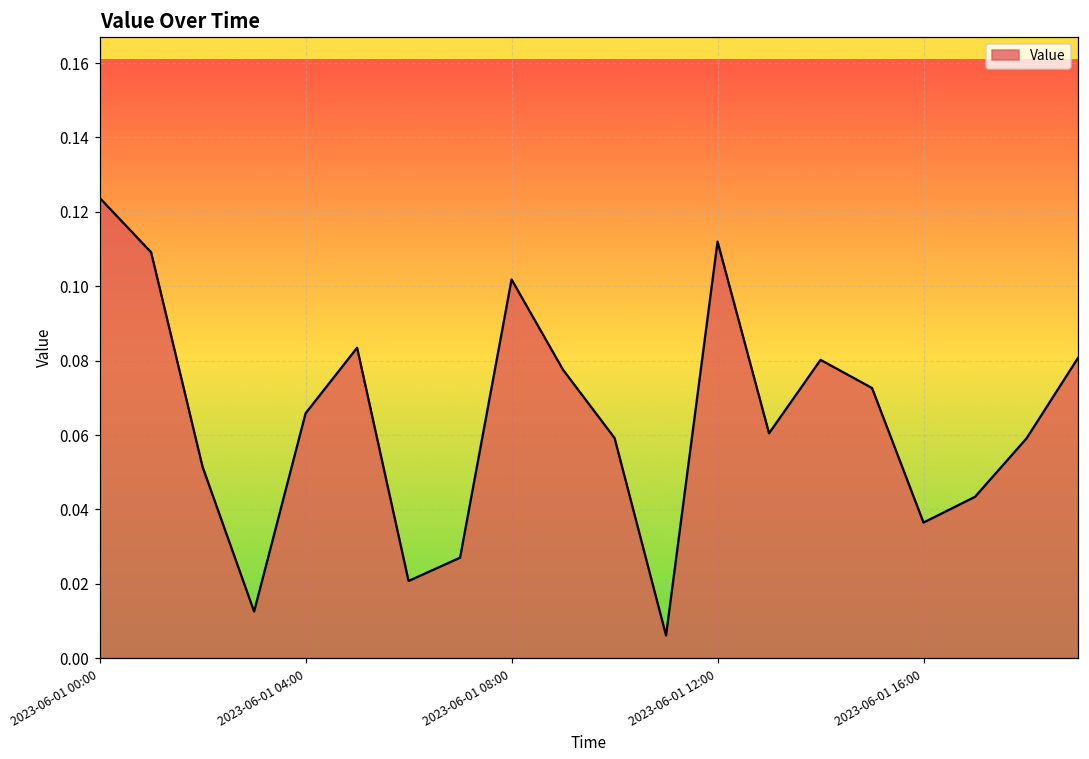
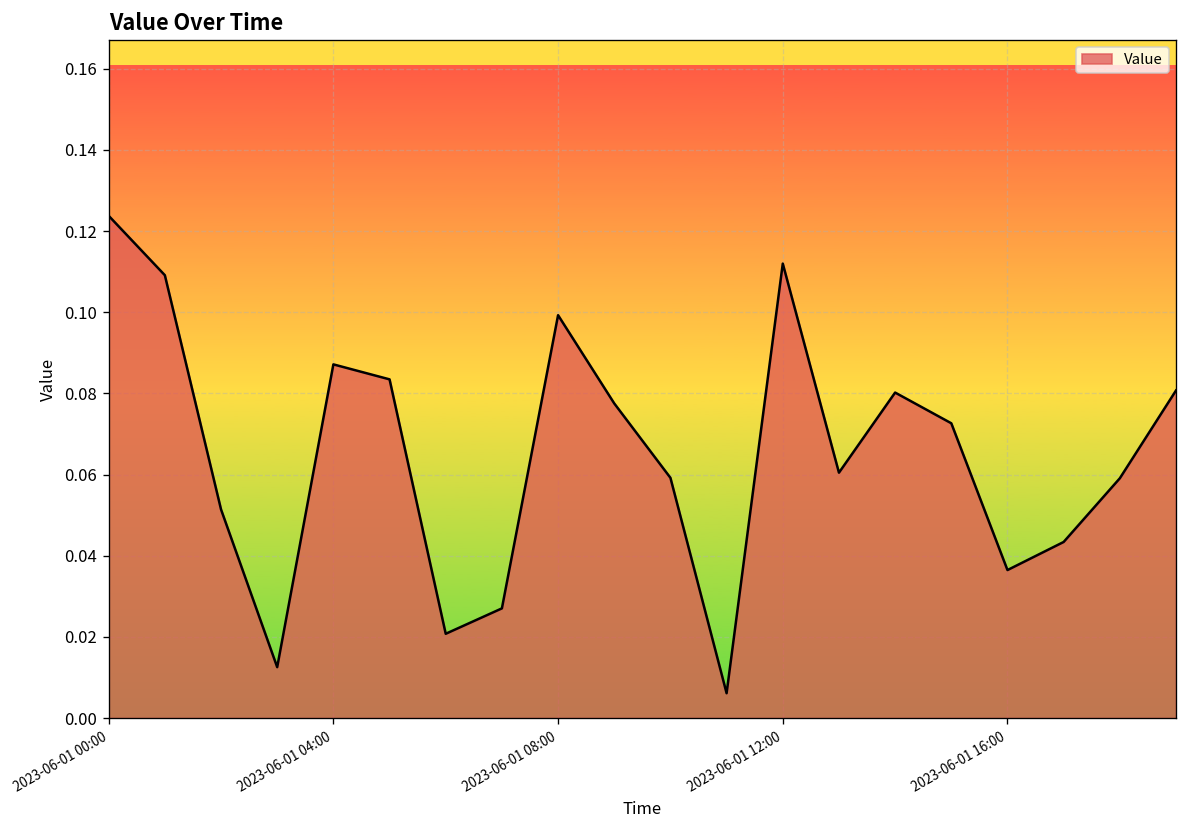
  {
    "2023-06-01 00:00": 0.124,
-   "2023-06-01 04:00": 0.066,
-   "2023-06-01 08:00": 0.102,
+   "2023-06-01 04:00": 0.087,
+   "2023-06-01 08:00": 0.099,
    "2023-06-01 12:00": 0.112,
    "2023-06-01 16:00": 0.036
  }
